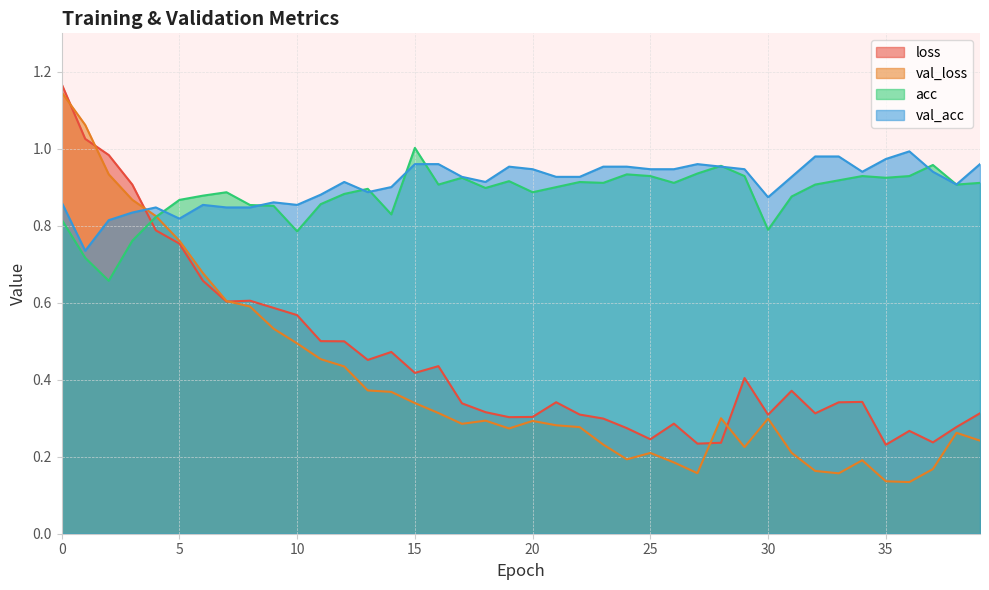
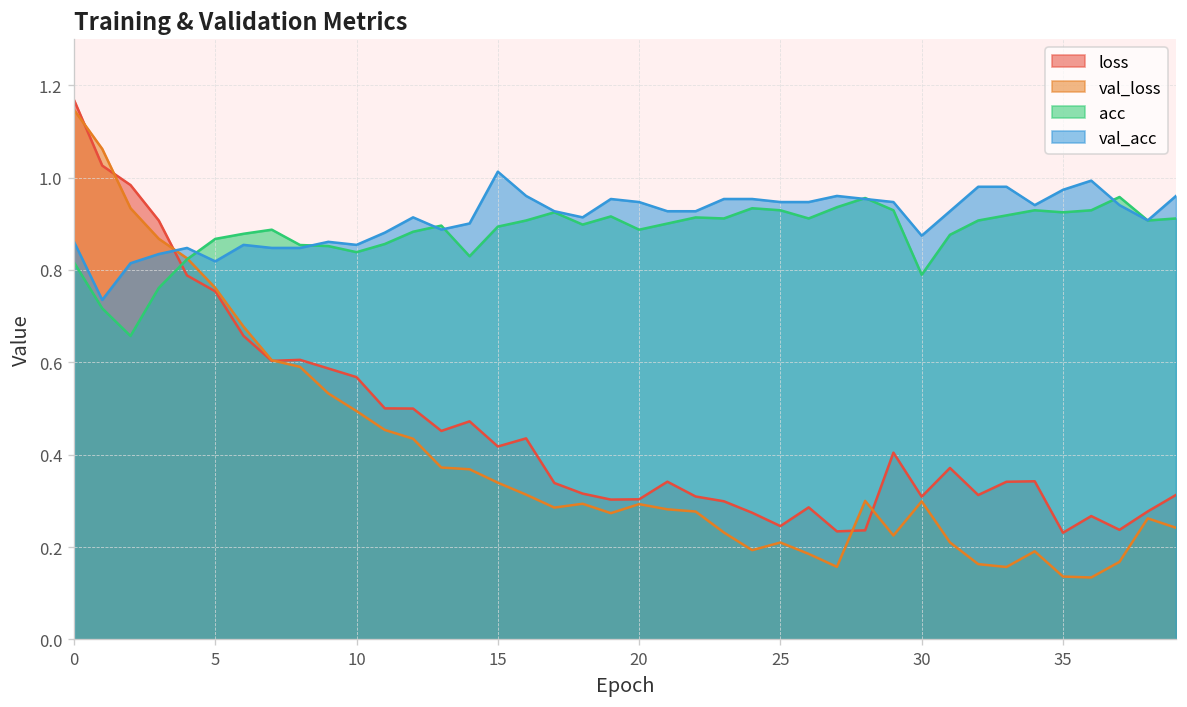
  {
    "acc": {
      "0": 0.82,
      "5": 0.87,
-     "10": 0.79,
-     "15": 1.00,
+     "10": 0.84,
+     "15": 0.89,
      "20": 0.89,
      "25": 0.93,
      "30": 0.79,
      "35": 0.92
    },
    "val_acc": {
      "0": 0.86,
      "5": 0.82,
      "10": 0.85,
-     "15": 0.96,
+     "15": 1.01,
      "20": 0.95,
      "25": 0.95,
      "30": 0.87,
      "35": 0.97
    }
  }
